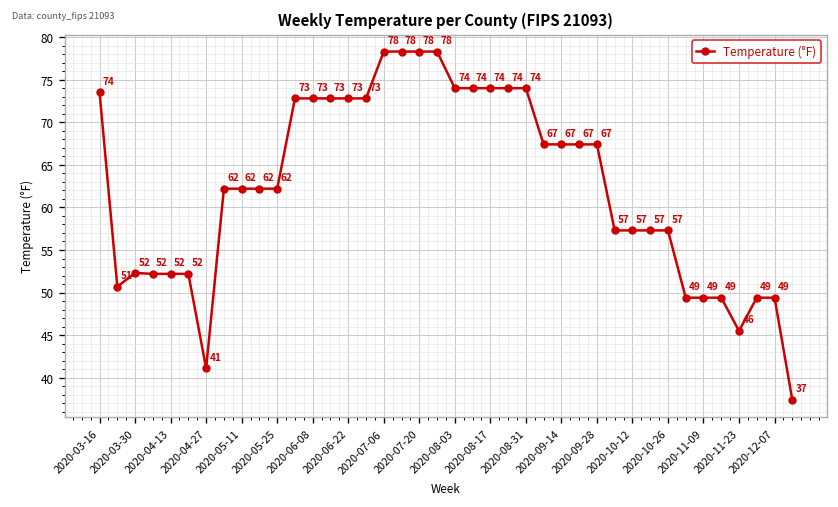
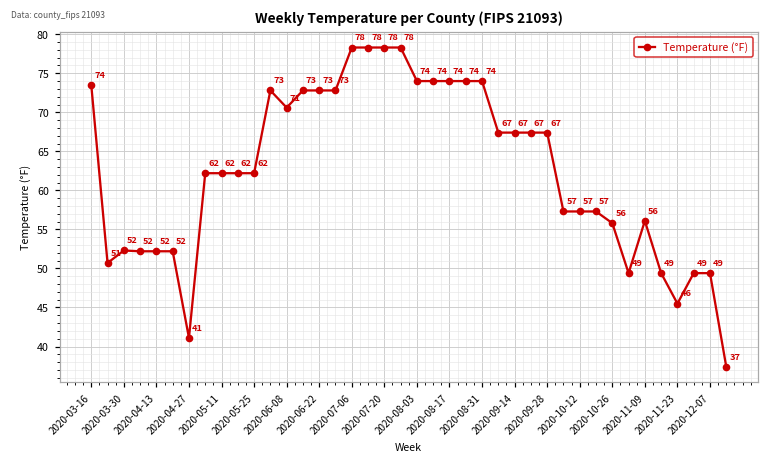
  {
    "2020-03-16": 74,
    "2020-03-30": 52,
    "2020-04-13": 52,
    "2020-04-27": 41,
    "2020-05-11": 62,
    "2020-05-25": 62,
-   "2020-06-08": 73,
+   "2020-06-08": 71,
    "2020-06-22": 73,
    "2020-07-06": 78,
    "2020-07-20": 78,
    "2020-08-03": 74,
    "2020-08-17": 74,
    "2020-08-31": 74,
    "2020-09-14": 67,
    "2020-09-28": 67,
    "2020-10-12": 57,
-   "2020-10-26": 57,
-   "2020-11-09": 49,
+   "2020-10-26": 56,
+   "2020-11-09": 56,
    "2020-11-23": 46,
    "2020-12-07": 49
  }
